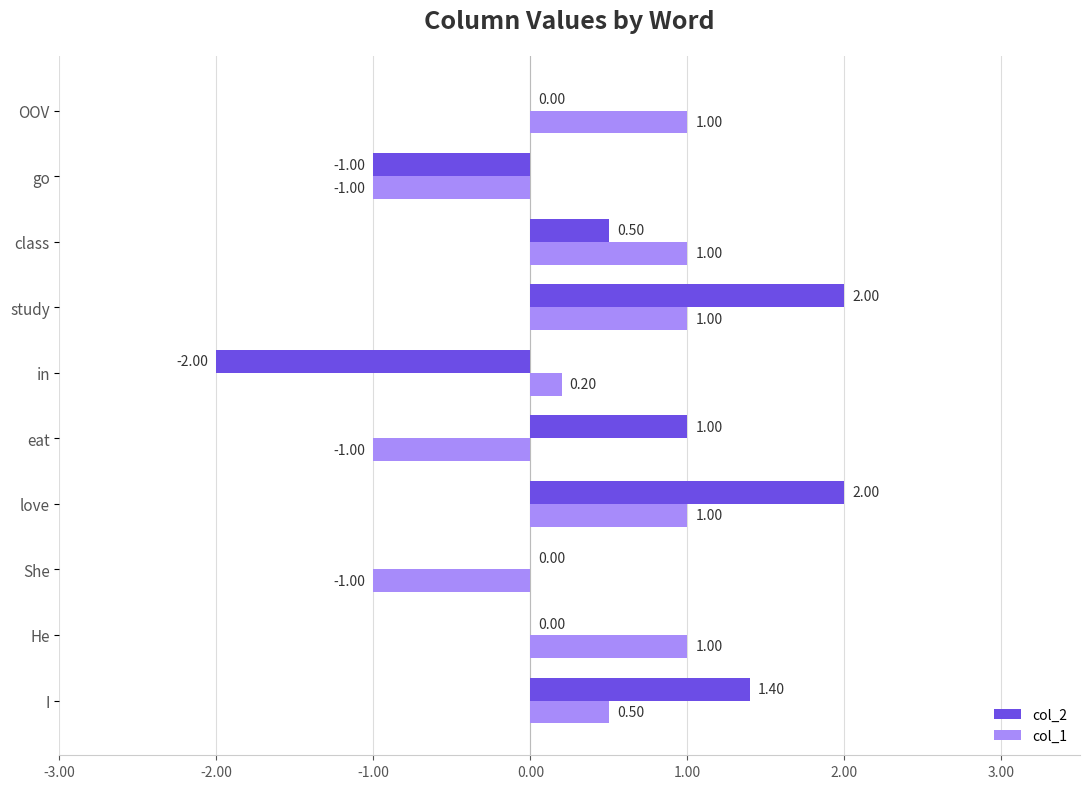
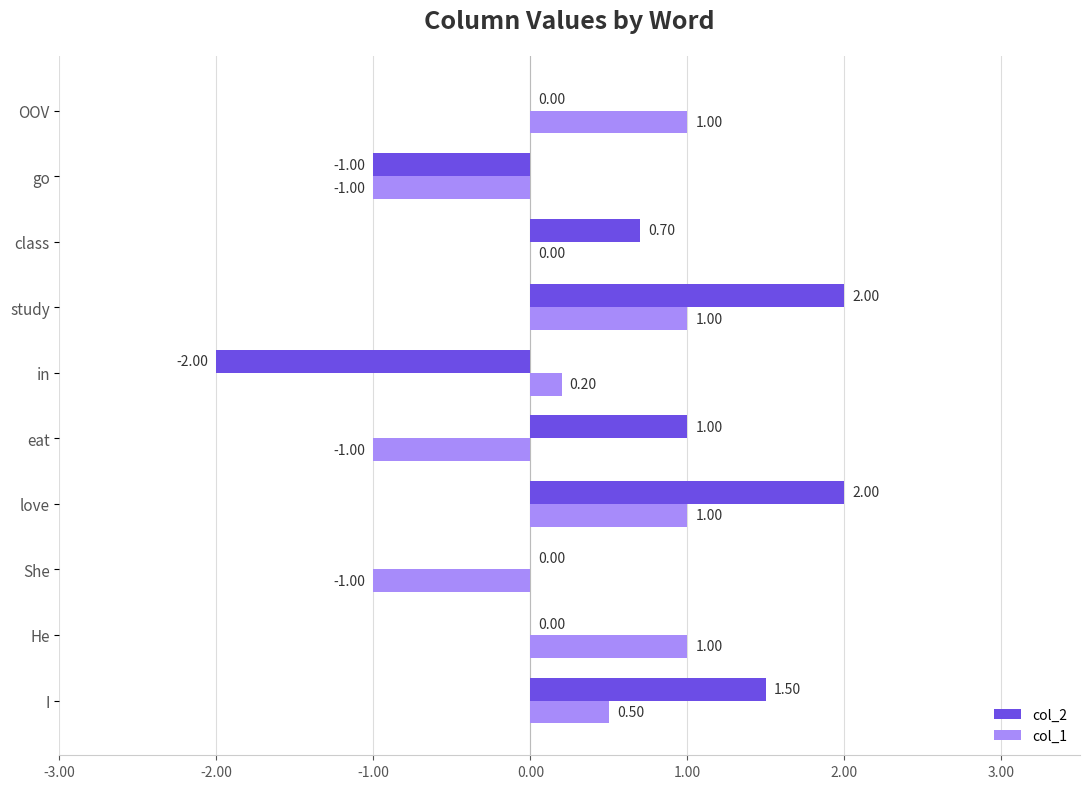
  {
    "col_2": {
      "OOV": 0.00,
      "go": -1.00,
-     "class": 0.50,
+     "class": 0.70,
      "study": 2.00,
      "in": -2.00,
      "eat": 1.00,
      "love": 2.00,
      "She": 0.00,
      "He": 0.00,
-     "I": 1.40
+     "I": 1.50
    },
    "col_1": {
      "OOV": 1.00,
      "go": -1.00,
-     "class": 1.00,
+     "class": 0.00,
      "study": 1.00,
      "in": 0.20,
      "eat": -1.00,
      "love": 1.00,
      "She": -1.00,
      "He": 1.00,
      "I": 0.50
    }
  }
